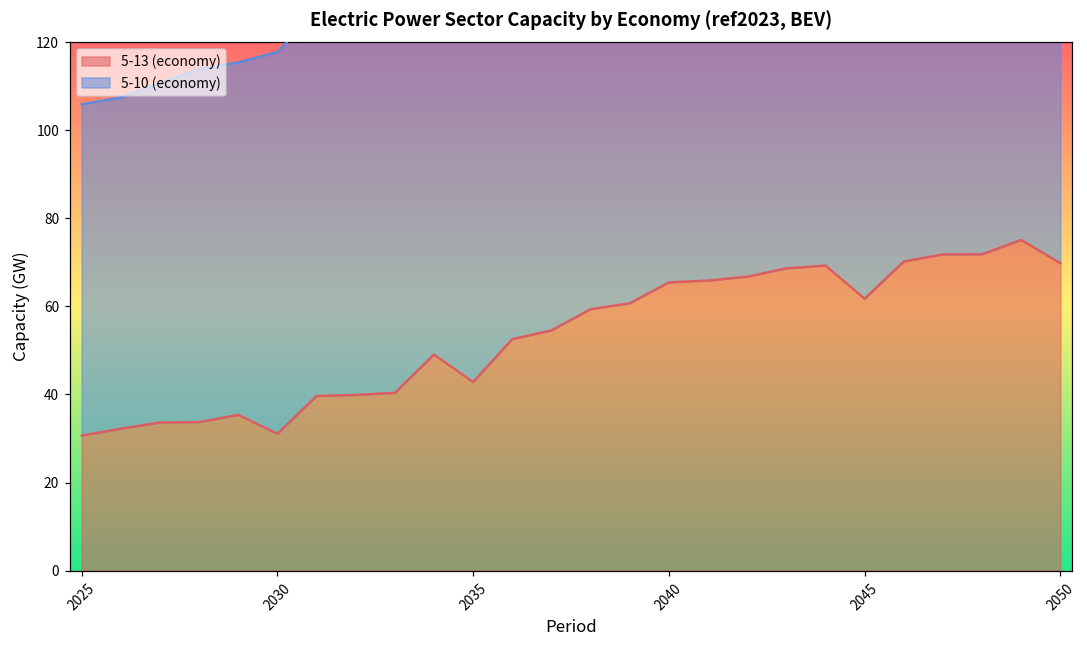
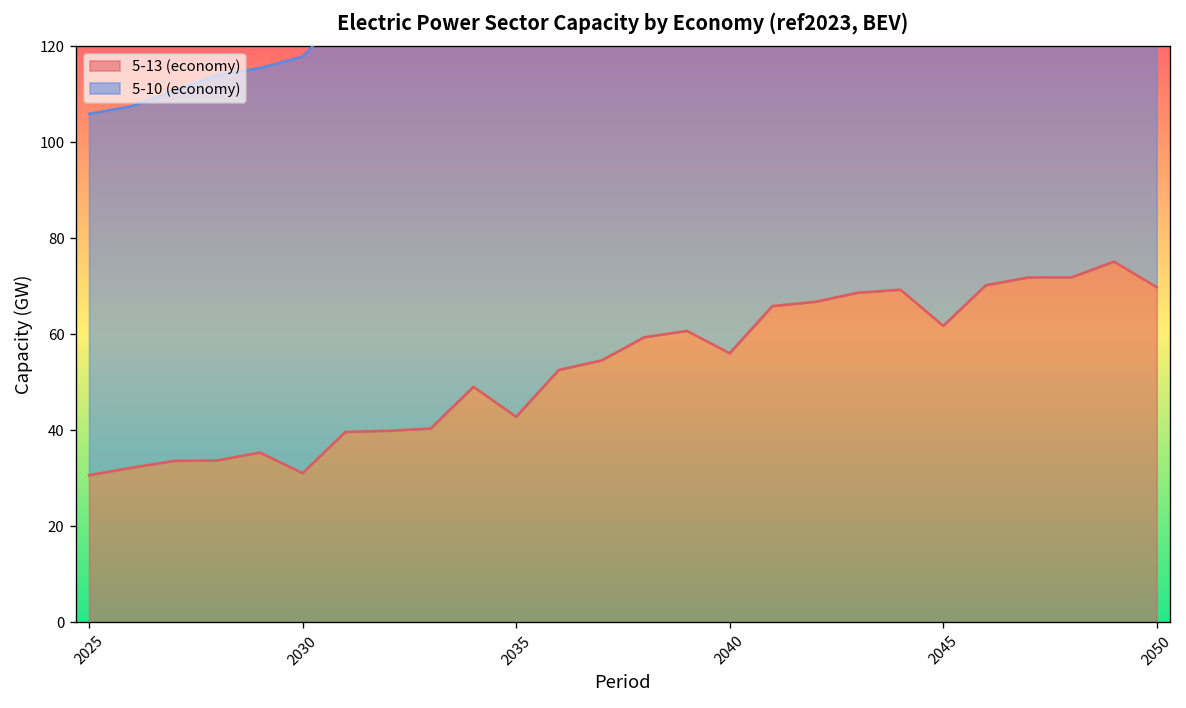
  {
    "5-13 (economy)": {
      "2025": 31,
      "2030": 31,
      "2035": 43,
-     "2040": 65,
+     "2040": 56,
      "2045": 62,
      "2050": 70
    },
    "5-10 (economy)": {
      "2025": 75,
      "2030": 87
    }
  }
